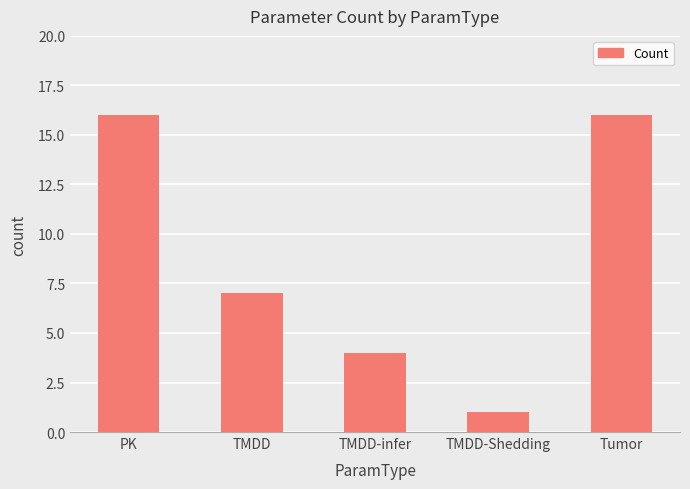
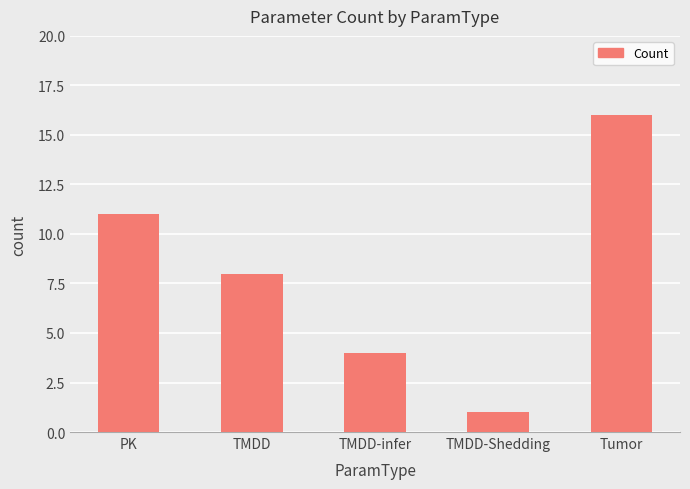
  {
-   "PK": 16,
-   "TMDD": 7,
+   "PK": 11,
+   "TMDD": 8,
    "TMDD-infer": 4,
    "TMDD-Shedding": 1,
    "Tumor": 16
  }
